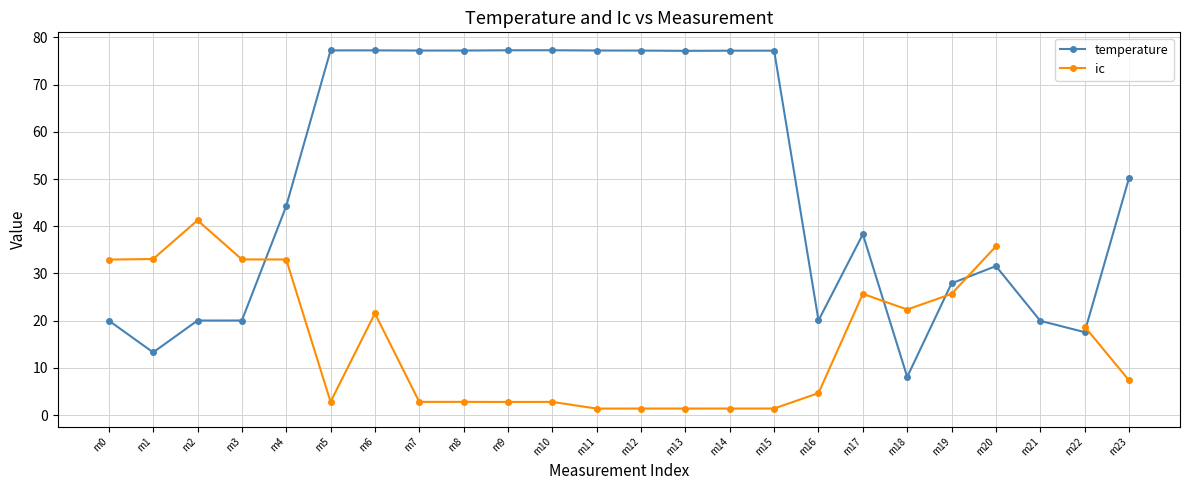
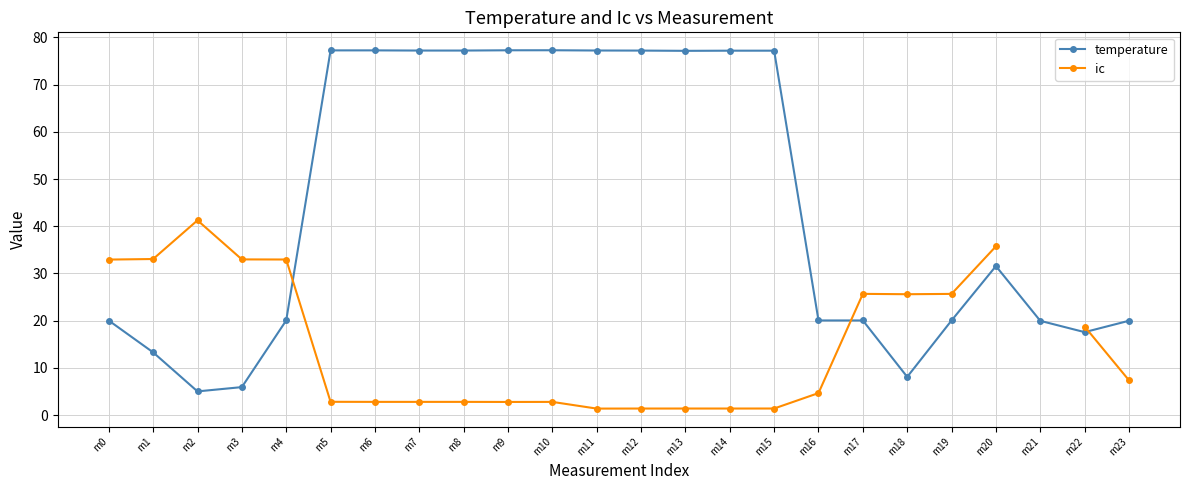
  {
    "temperature": {
      "m0": 20,
      "m1": 13,
-     "m2": 20,
-     "m3": 20,
-     "m4": 44,
+     "m2": 5,
+     "m3": 6,
+     "m4": 20,
      "m5": 77,
      "m6": 77,
      "m7": 77,
      "m8": 77,
      "m9": 77,
      "m10": 77,
      "m11": 77,
      "m12": 77,
      "m13": 77,
      "m14": 77,
      "m15": 77,
      "m16": 20,
-     "m17": 38,
+     "m17": 20,
      "m18": 8,
-     "m19": 28,
+     "m19": 20,
      "m20": 32,
      "m21": 20,
      "m22": 18,
-     "m23": 50
+     "m23": 20
    },
    "ic": {
      "m0": 33,
      "m1": 33,
      "m2": 41,
      "m3": 33,
      "m4": 33,
      "m5": 3,
-     "m6": 22,
+     "m6": 3,
      "m7": 3,
      "m8": 3,
      "m9": 3,
      "m10": 3,
      "m11": 1,
      "m12": 1,
      "m13": 1,
      "m14": 1,
      "m15": 1,
      "m16": 5,
      "m17": 26,
-     "m18": 22,
+     "m18": 26,
      "m19": 26,
      "m20": 36,
      "m22": 19,
      "m23": 7
    }
  }
